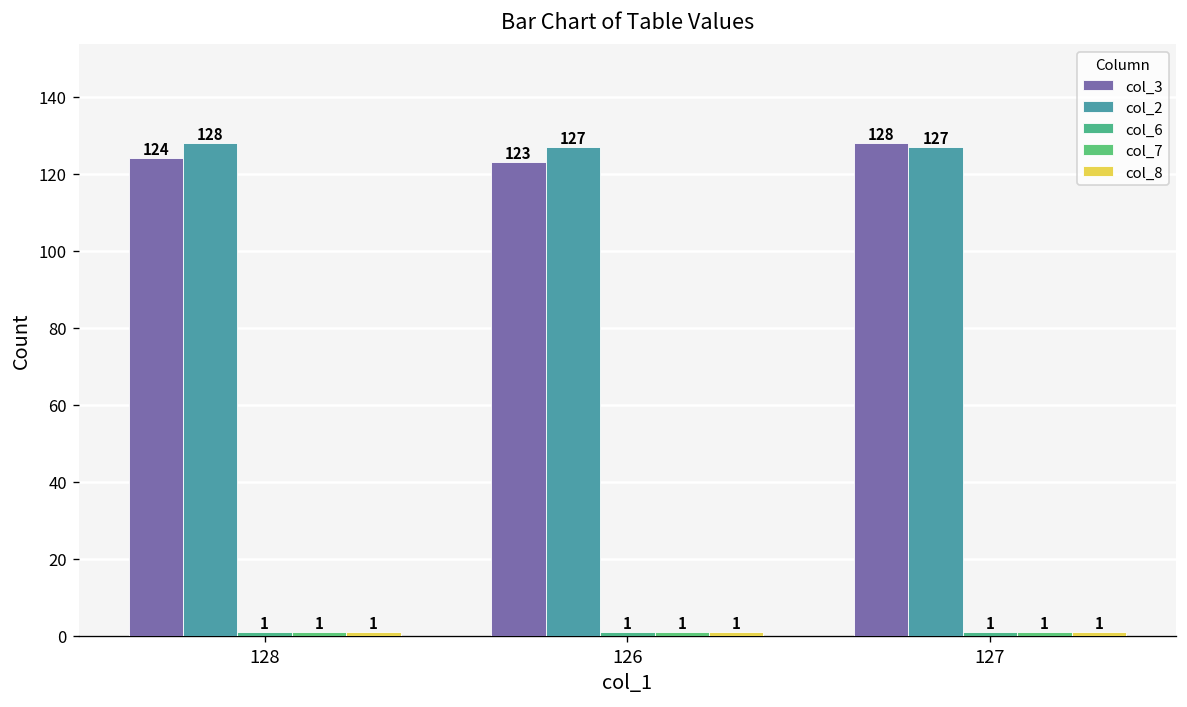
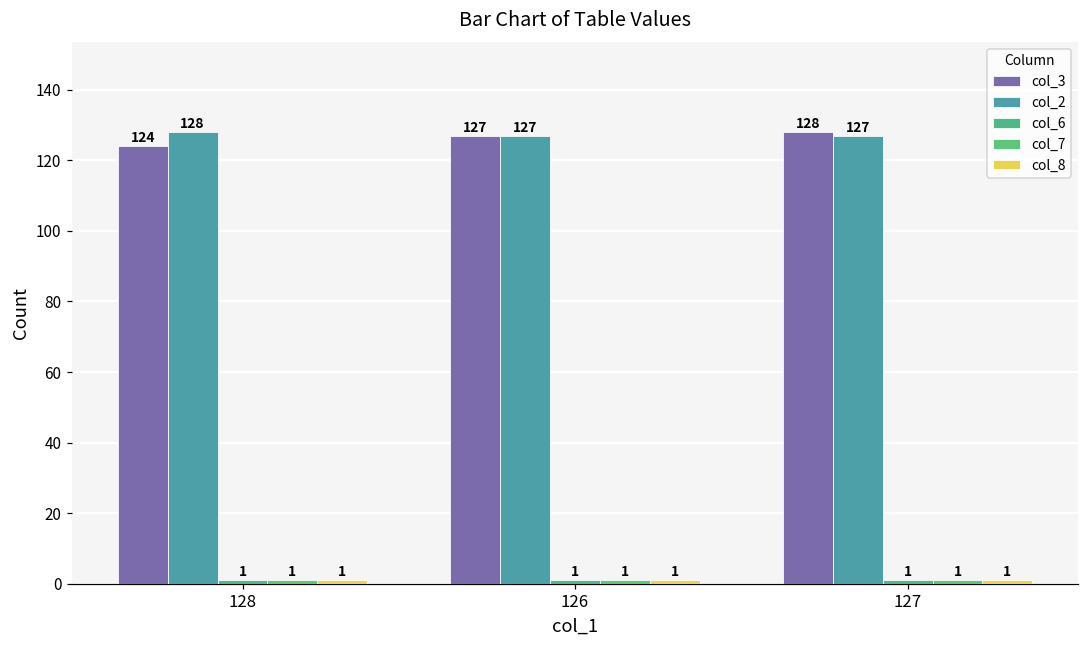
  {
    "col_3": {
      "128": 124,
-     "126": 123,
+     "126": 127,
      "127": 128
    },
    "col_8": {
      "128": 1,
      "126": 1,
      "127": 1
    }
  }
